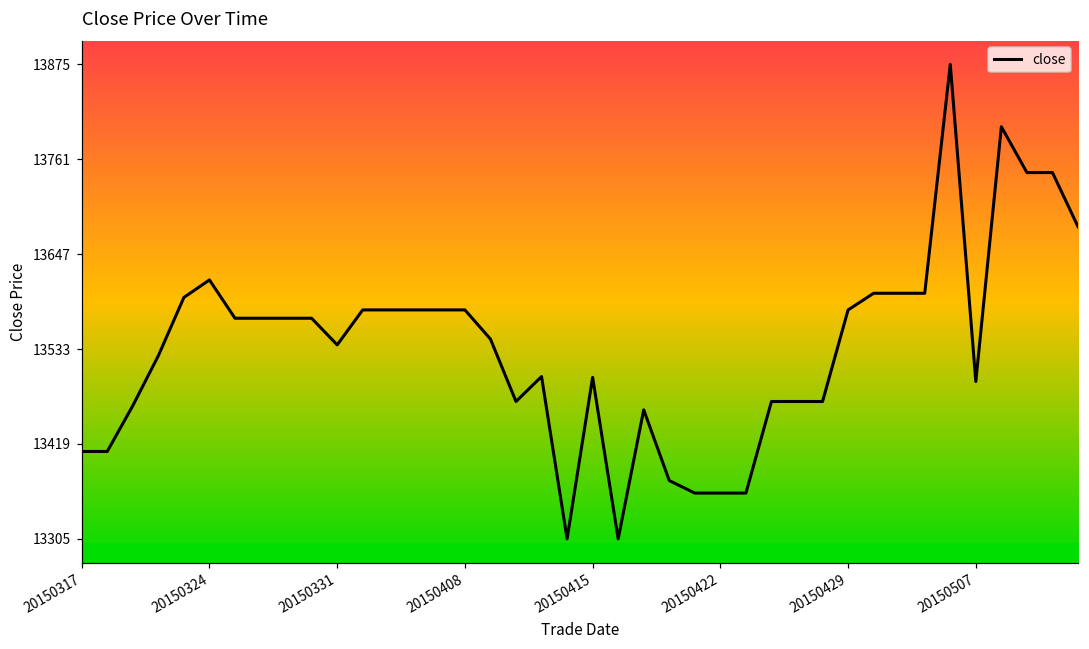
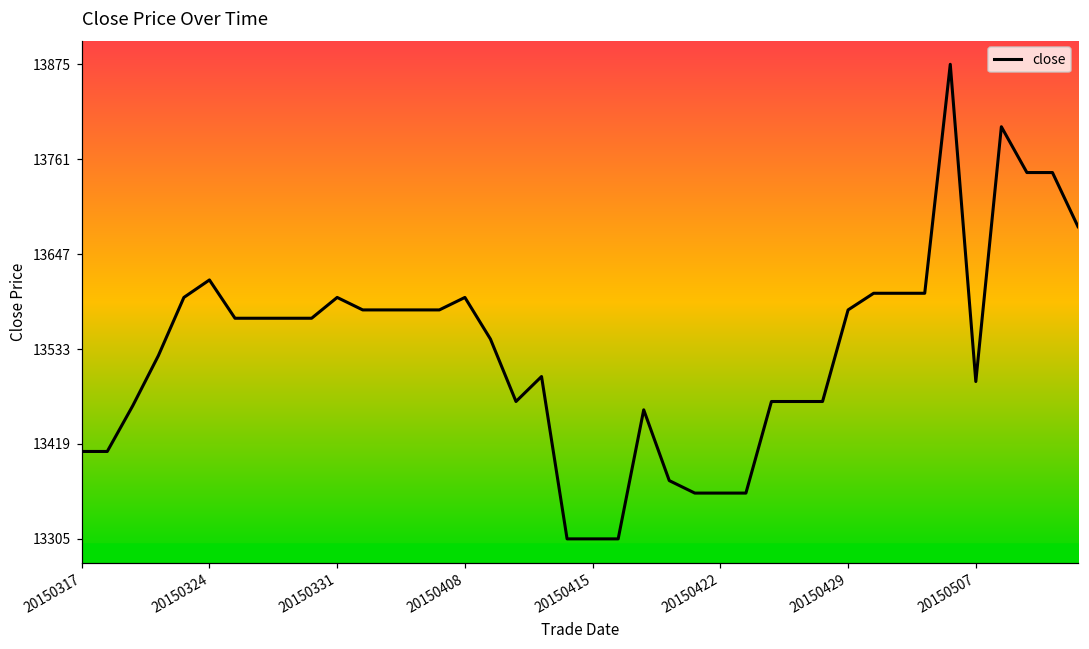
  {
    "close": {
      "20150317": 13410,
      "20150324": 13620,
-     "20150331": 13540,
-     "20150408": 13580,
-     "20150415": 13500,
+     "20150331": 13600,
+     "20150408": 13600,
+     "20150415": 13310,
      "20150422": 13360,
      "20150429": 13580,
      "20150507": 13490
    }
  }
